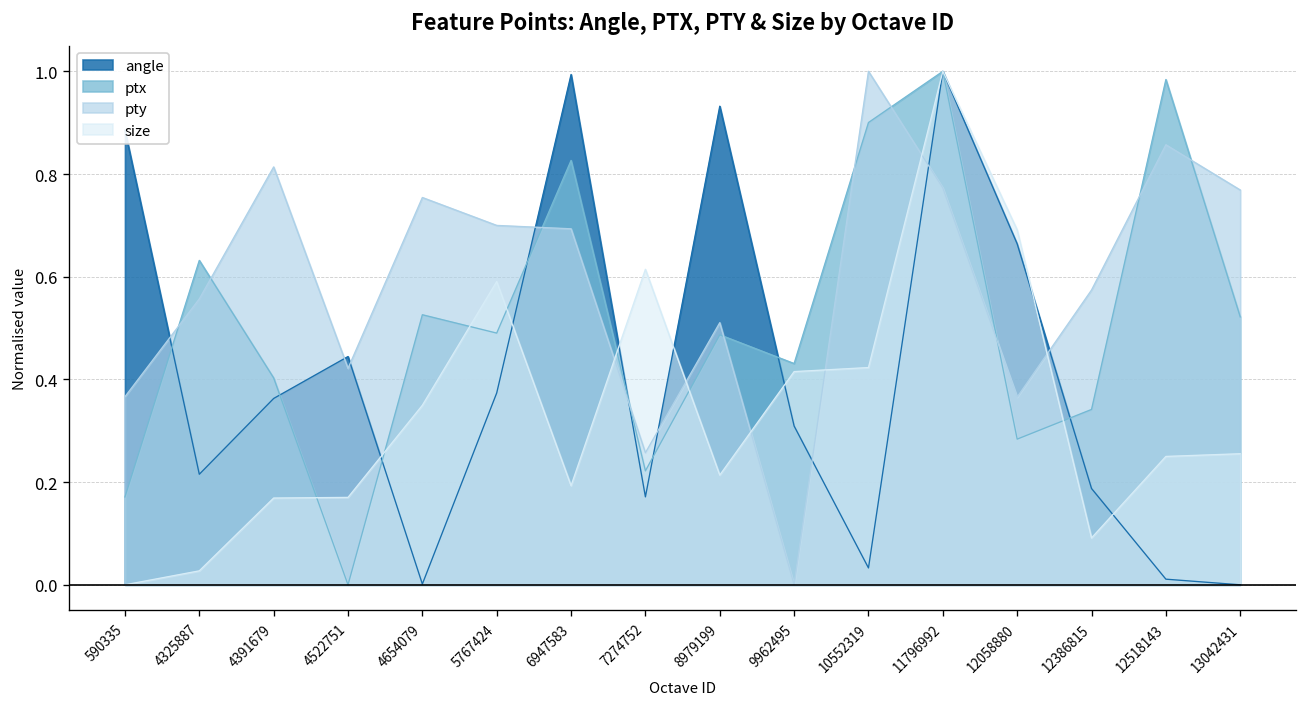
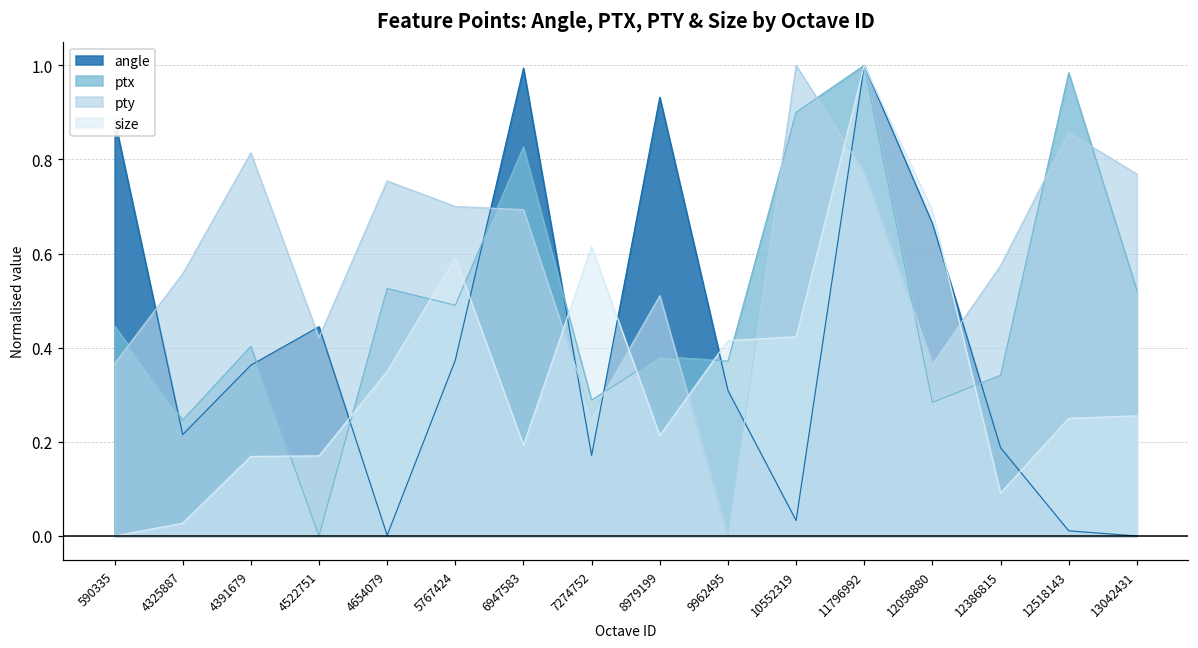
  {
    "angle": {
      "4325887": 0.22,
      "4391679": 0.36,
      "4522751": 0.44,
      "4654079": 0.00,
      "5767424": 0.37,
      "6947583": 0.99,
      "7274752": 0.17,
      "8979199": 0.93,
      "9962495": 0.31,
      "10552319": 0.03,
      "12058880": 0.66,
      "12386815": 0.19,
      "12518143": 0.01,
      "13042431": 0.00
    },
    "ptx": {
-     "590335": 0.17,
-     "4325887": 0.63,
+     "590335": 0.45,
+     "4325887": 0.25,
      "4391679": 0.40,
      "4522751": 0.00,
      "4654079": 0.53,
      "5767424": 0.49,
      "6947583": 0.83,
-     "7274752": 0.22,
-     "8979199": 0.49,
-     "9962495": 0.43,
+     "7274752": 0.29,
+     "8979199": 0.38,
+     "9962495": 0.37,
      "10552319": 0.90,
      "12058880": 0.28,
      "12386815": 0.34,
      "12518143": 0.98,
      "13042431": 0.52
    }
  }
